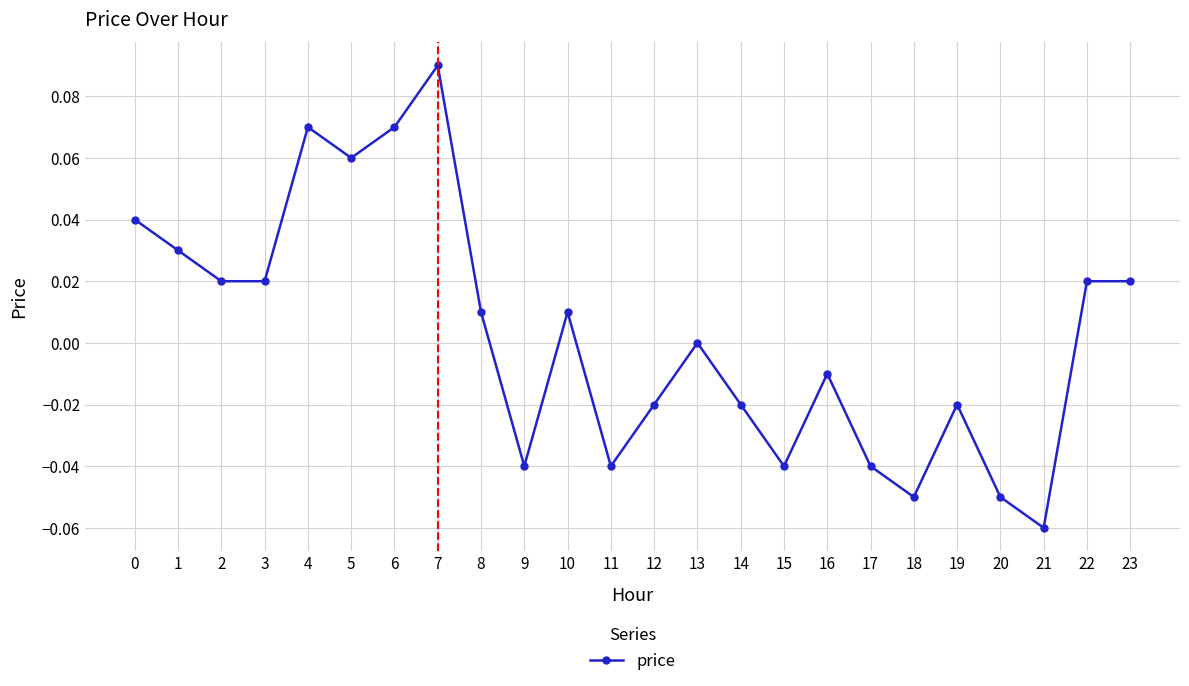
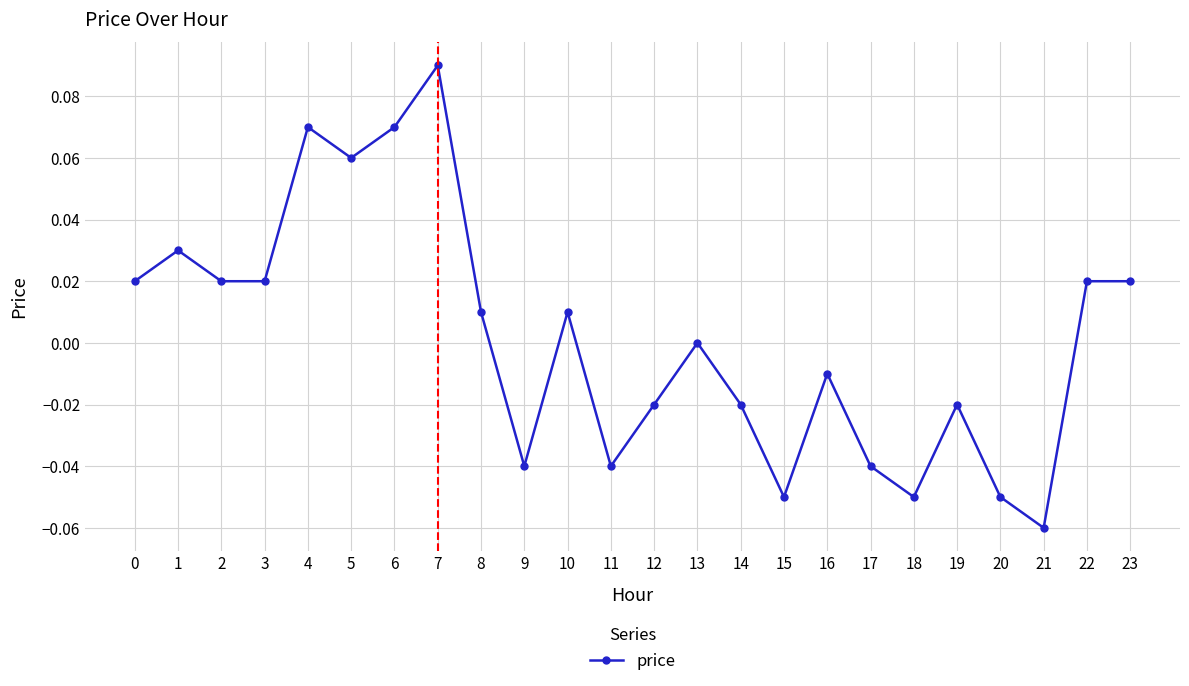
  {
-   "0": 0.04,
+   "0": 0.02,
    "1": 0.03,
    "2": 0.02,
    "3": 0.02,
    "4": 0.07,
    "5": 0.06,
    "6": 0.07,
    "7": 0.09,
    "8": 0.01,
    "9": -0.04,
    "10": 0.01,
    "11": -0.04,
    "12": -0.02,
    "13": 0.00,
    "14": -0.02,
-   "15": -0.04,
+   "15": -0.05,
    "16": -0.01,
    "17": -0.04,
    "18": -0.05,
    "19": -0.02,
    "20": -0.05,
    "21": -0.06,
    "22": 0.02,
    "23": 0.02
  }
